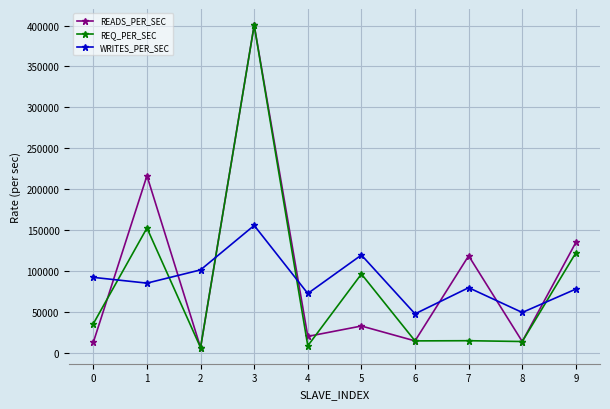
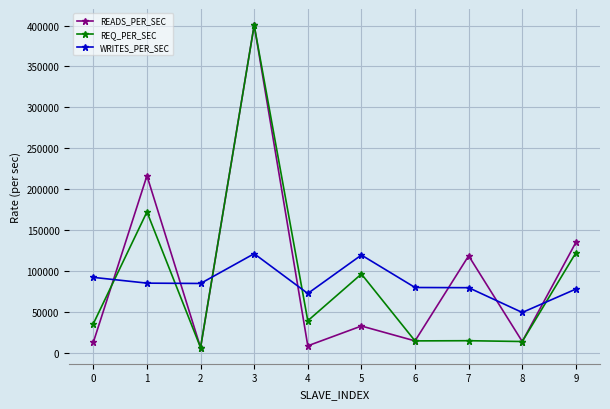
  {
    "READS_PER_SEC": {
      "0": 10000,
      "1": 220000,
-     "4": 20000,
+     "4": 10000,
      "5": 30000,
      "7": 120000,
      "9": 140000
    },
    "REQ_PER_SEC": {
      "0": 40000,
-     "1": 150000,
-     "4": 10000,
+     "1": 170000,
+     "4": 40000,
      "5": 100000,
      "7": 20000,
      "9": 120000
    },
    "WRITES_PER_SEC": {
      "0": 90000,
      "1": 90000,
-     "2": 100000,
-     "3": 160000,
+     "2": 80000,
+     "3": 120000,
      "4": 70000,
      "5": 120000,
-     "6": 50000,
+     "6": 80000,
      "7": 80000,
      "8": 50000,
      "9": 80000
    }
  }
